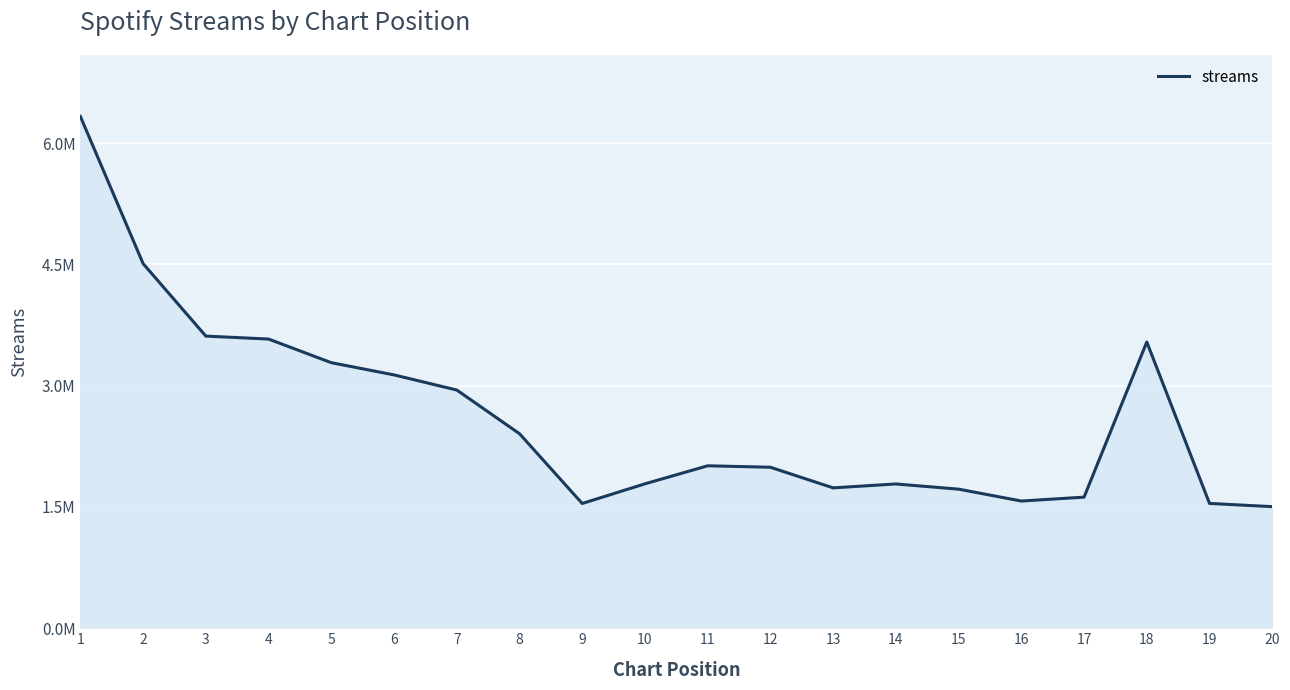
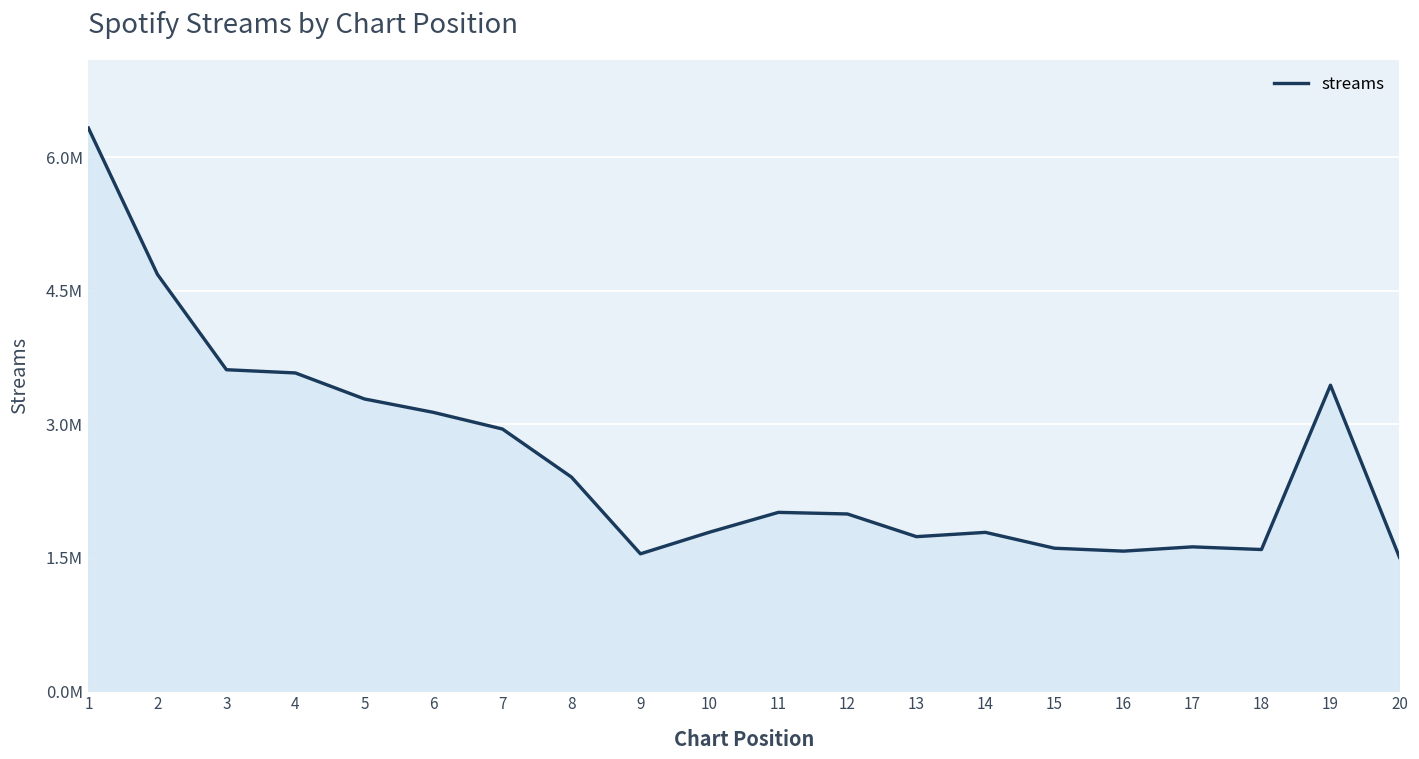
  {
    "1": 6300000,
-   "2": 4500000,
+   "2": 4700000,
    "3": 3600000,
    "4": 3600000,
    "5": 3300000,
    "6": 3100000,
    "7": 2900000,
    "8": 2400000,
    "9": 1500000,
    "10": 1800000,
    "11": 2000000,
    "12": 2000000,
    "13": 1700000,
    "14": 1800000,
-   "15": 1700000,
+   "15": 1600000,
    "16": 1600000,
    "17": 1600000,
-   "18": 3500000,
-   "19": 1500000,
+   "18": 1600000,
+   "19": 3400000,
    "20": 1500000
  }
